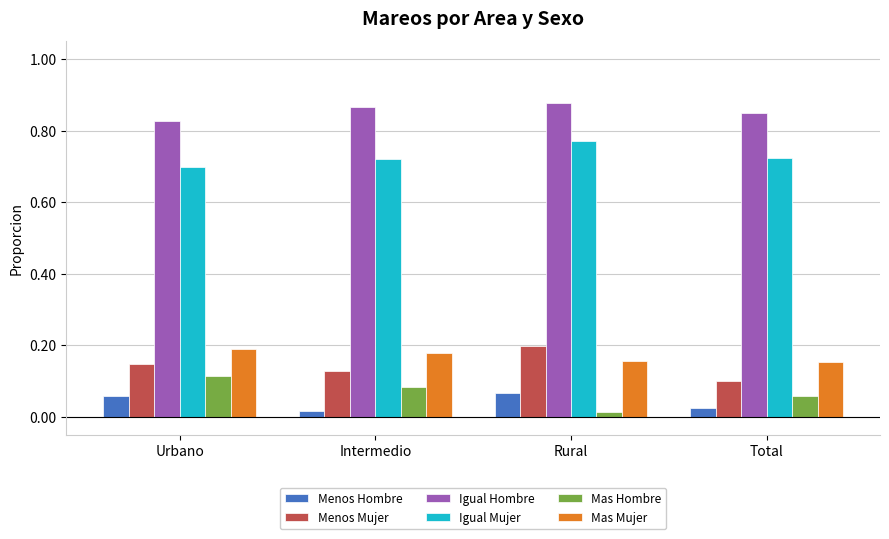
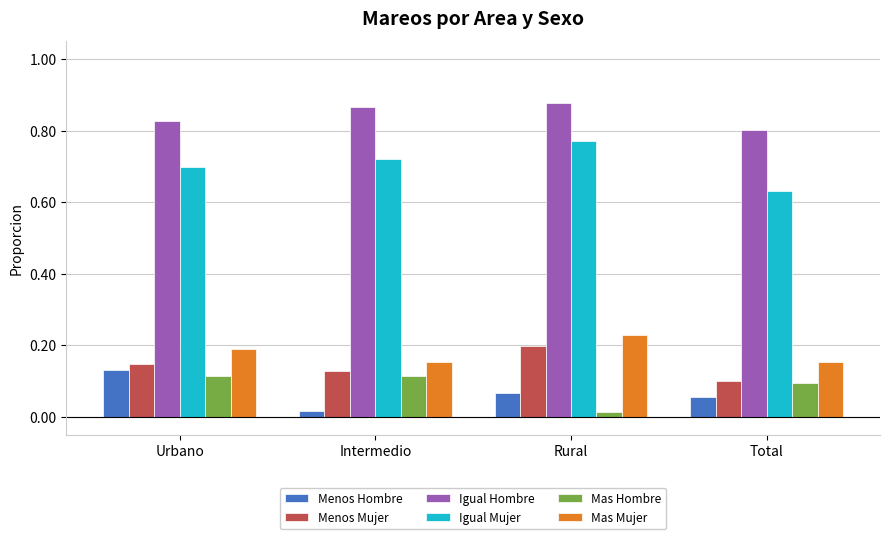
  {
    "Menos Hombre": {
-     "Urbano": 0.06,
+     "Urbano": 0.13,
      "Intermedio": 0.02,
      "Rural": 0.07,
-     "Total": 0.02
+     "Total": 0.06
    },
    "Menos Mujer": {
      "Urbano": 0.15,
      "Intermedio": 0.13,
      "Rural": 0.20,
      "Total": 0.10
    },
    "Igual Hombre": {
      "Urbano": 0.83,
      "Intermedio": 0.87,
      "Rural": 0.88,
-     "Total": 0.85
+     "Total": 0.80
    },
    "Igual Mujer": {
      "Urbano": 0.70,
      "Intermedio": 0.72,
      "Rural": 0.77,
-     "Total": 0.72
+     "Total": 0.63
    },
    "Mas Hombre": {
      "Urbano": 0.11,
-     "Intermedio": 0.08,
+     "Intermedio": 0.11,
      "Rural": 0.01,
-     "Total": 0.06
+     "Total": 0.10
    },
    "Mas Mujer": {
      "Urbano": 0.19,
-     "Intermedio": 0.18,
-     "Rural": 0.15,
+     "Intermedio": 0.15,
+     "Rural": 0.23,
      "Total": 0.15
    }
  }
